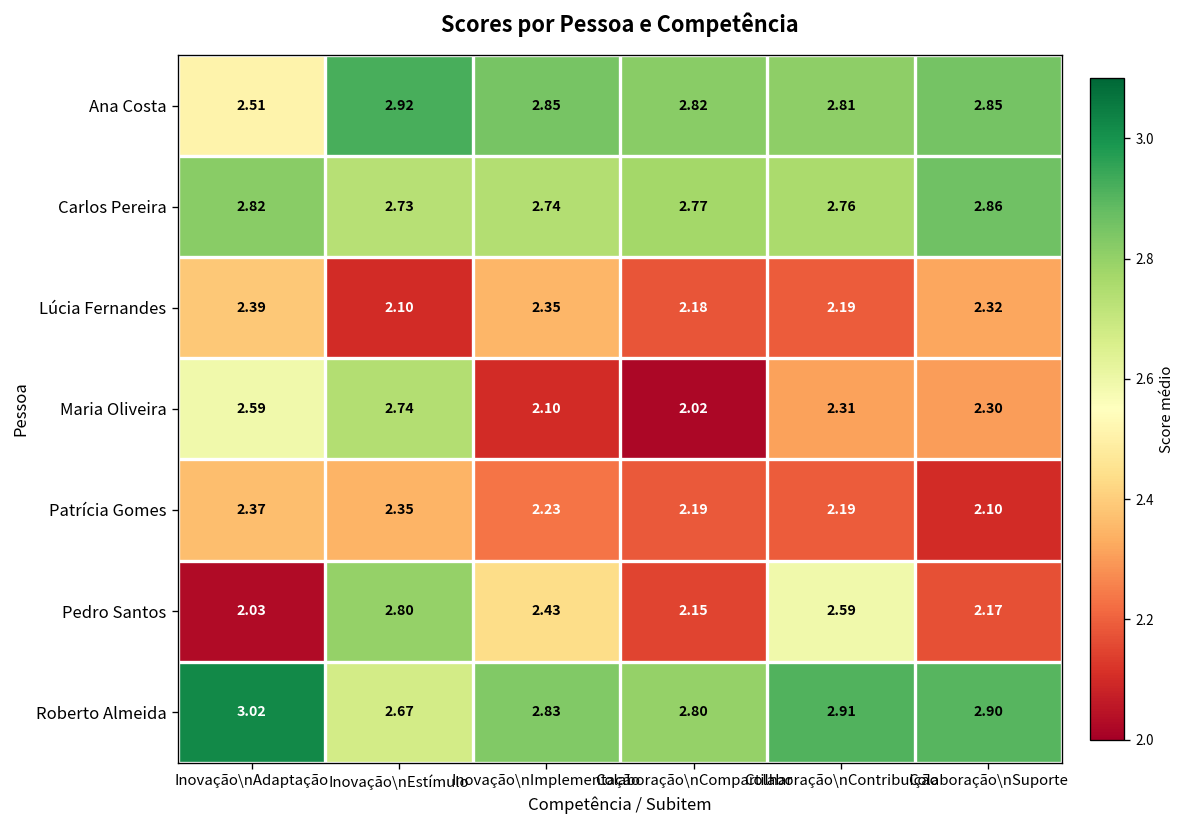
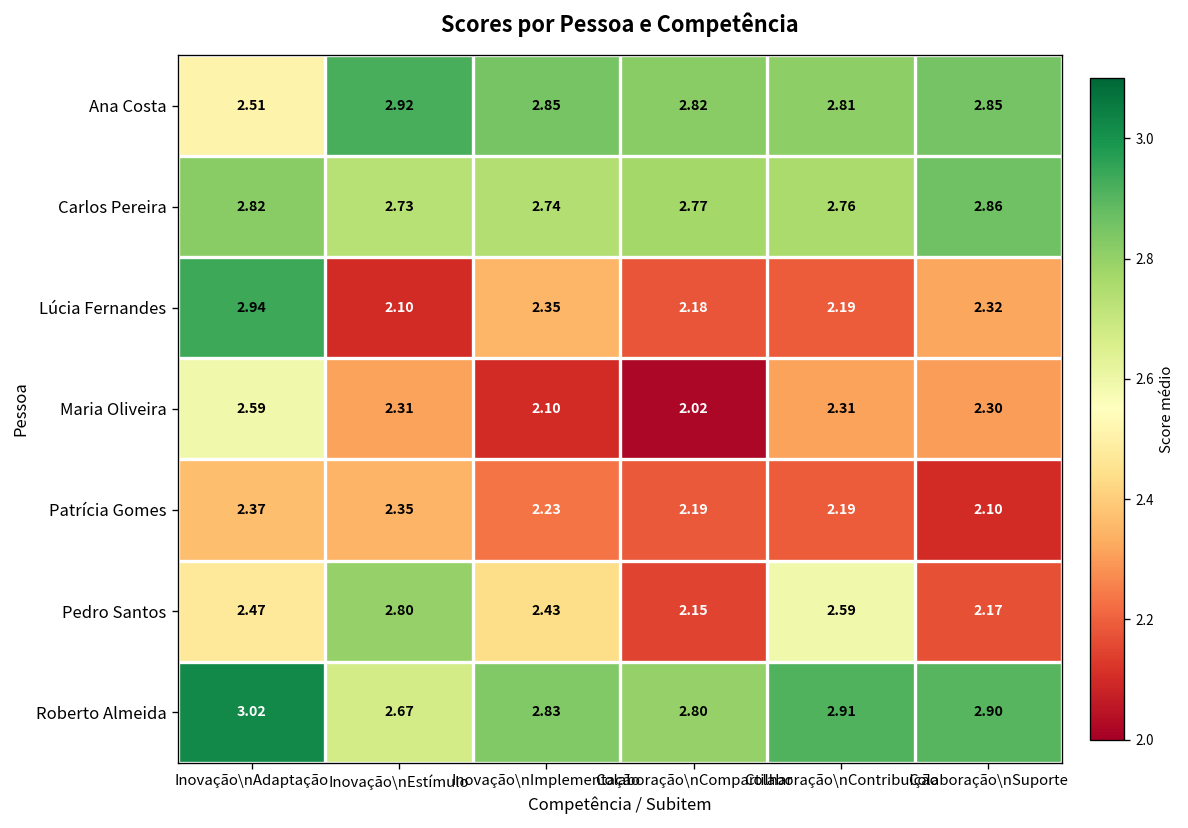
  {
    "Ana Costa": {
      "Inovação\\nAdaptação": 2.51,
      "Inovação\\nEstímulo": 2.92
    },
    "Carlos Pereira": {
      "Inovação\\nAdaptação": 2.82,
      "Inovação\\nEstímulo": 2.73
    },
    "Lúcia Fernandes": {
-     "Inovação\\nAdaptação": 2.39,
+     "Inovação\\nAdaptação": 2.94,
      "Inovação\\nEstímulo": 2.10
    },
    "Maria Oliveira": {
      "Inovação\\nAdaptação": 2.59,
-     "Inovação\\nEstímulo": 2.74
+     "Inovação\\nEstímulo": 2.31
    },
    "Patrícia Gomes": {
      "Inovação\\nAdaptação": 2.37,
      "Inovação\\nEstímulo": 2.35
    },
    "Pedro Santos": {
-     "Inovação\\nAdaptação": 2.03,
+     "Inovação\\nAdaptação": 2.47,
      "Inovação\\nEstímulo": 2.80
    },
    "Roberto Almeida": {
      "Inovação\\nAdaptação": 3.02,
      "Inovação\\nEstímulo": 2.67
    }
  }
